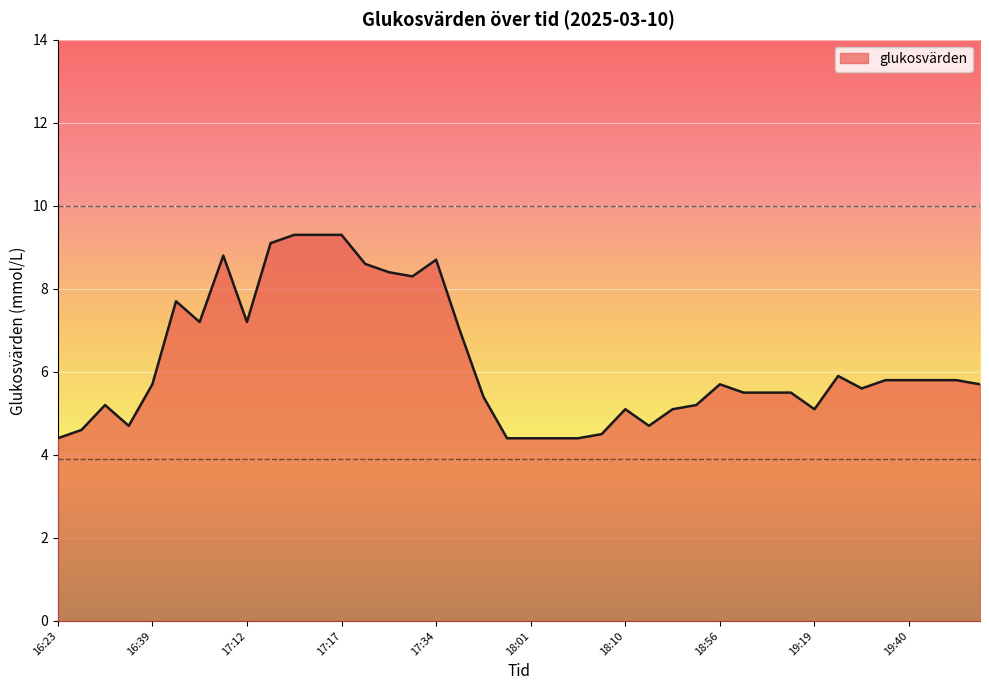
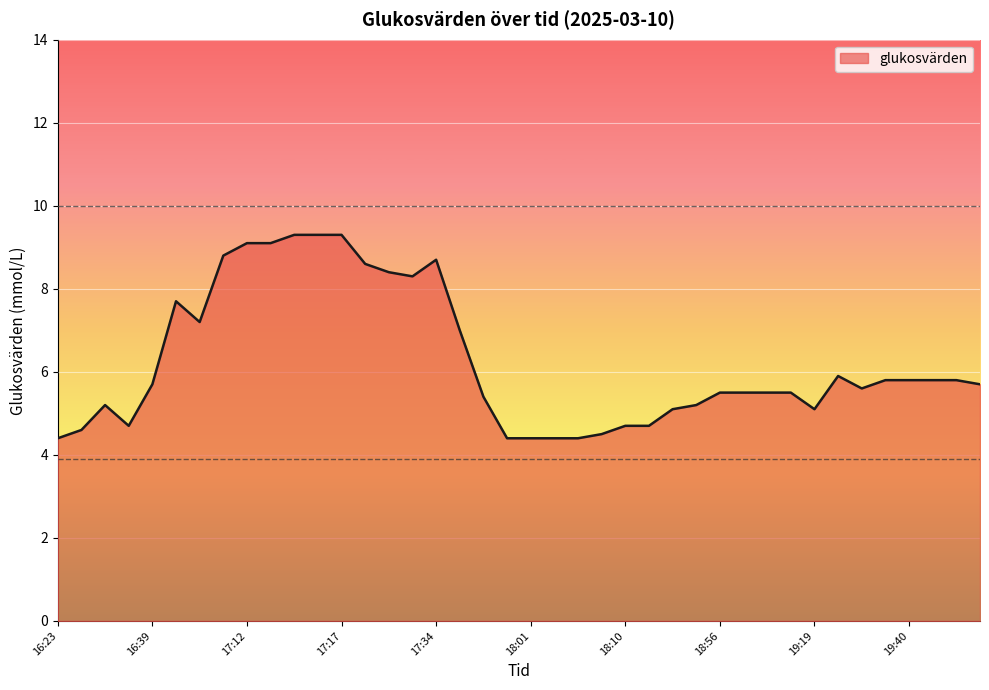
  {
    "16:23": 4.4,
    "16:39": 5.7,
-   "17:12": 7.2,
+   "17:12": 9.1,
    "17:17": 9.3,
    "17:34": 8.7,
-   "18:10": 5.1,
-   "18:56": 5.7,
+   "18:10": 4.7,
+   "18:56": 5.5,
    "19:19": 5.1
  }
